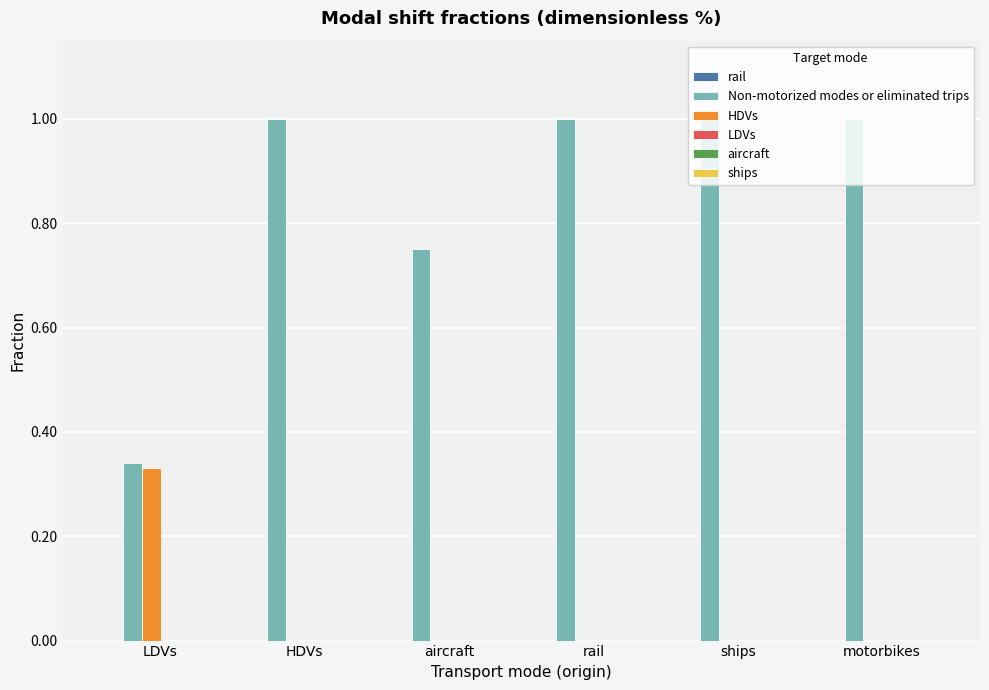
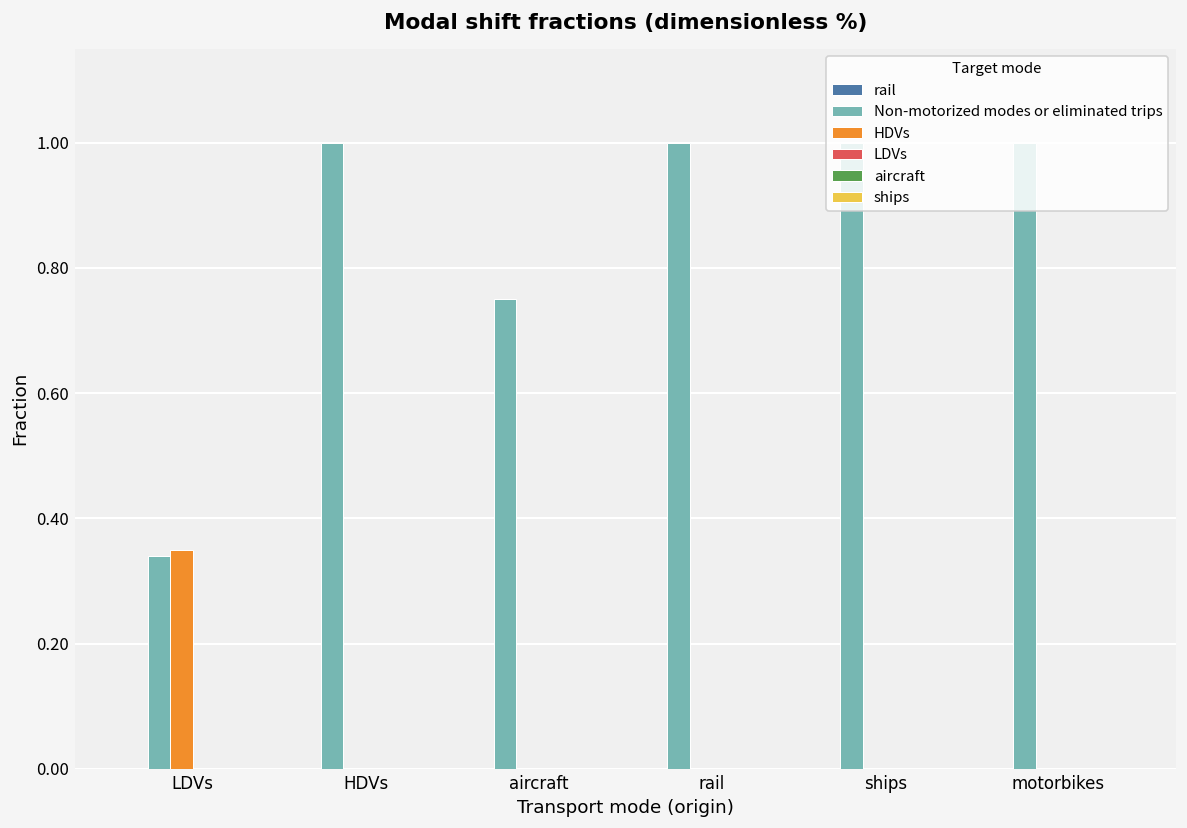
  {
    "rail": {
      "LDVs": 0.00,
      "HDVs": 0.00,
      "aircraft": 0.00,
      "rail": 0.00,
      "ships": 0.00,
      "motorbikes": 0.00
    },
    "Non-motorized modes or eliminated trips": {
      "LDVs": 0.34,
      "HDVs": 1.00,
      "aircraft": 0.75,
      "rail": 1.00
    },
    "HDVs": {
-     "LDVs": 0.33,
+     "LDVs": 0.35,
      "HDVs": 0.00,
      "aircraft": 0.00,
      "rail": 0.00,
      "ships": 0.00,
      "motorbikes": 0.00
    },
    "LDVs": {
      "LDVs": 0.00,
      "HDVs": 0.00,
      "aircraft": 0.00,
      "rail": 0.00,
      "ships": 0.00,
      "motorbikes": 0.00
    },
    "aircraft": {
      "LDVs": 0.00,
      "HDVs": 0.00,
      "aircraft": 0.00,
      "rail": 0.00,
      "ships": 0.00,
      "motorbikes": 0.00
    },
    "ships": {
      "LDVs": 0.00,
      "HDVs": 0.00,
      "aircraft": 0.00,
      "rail": 0.00,
      "ships": 0.00,
      "motorbikes": 0.00
    }
  }
